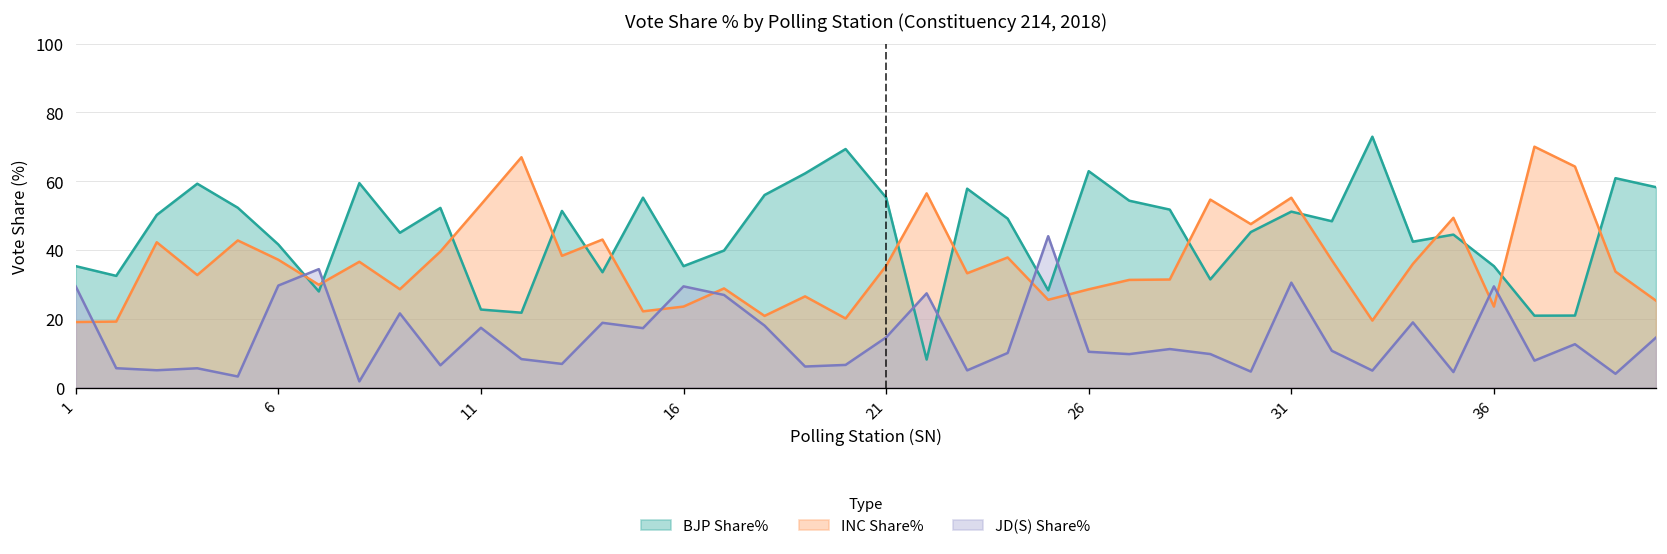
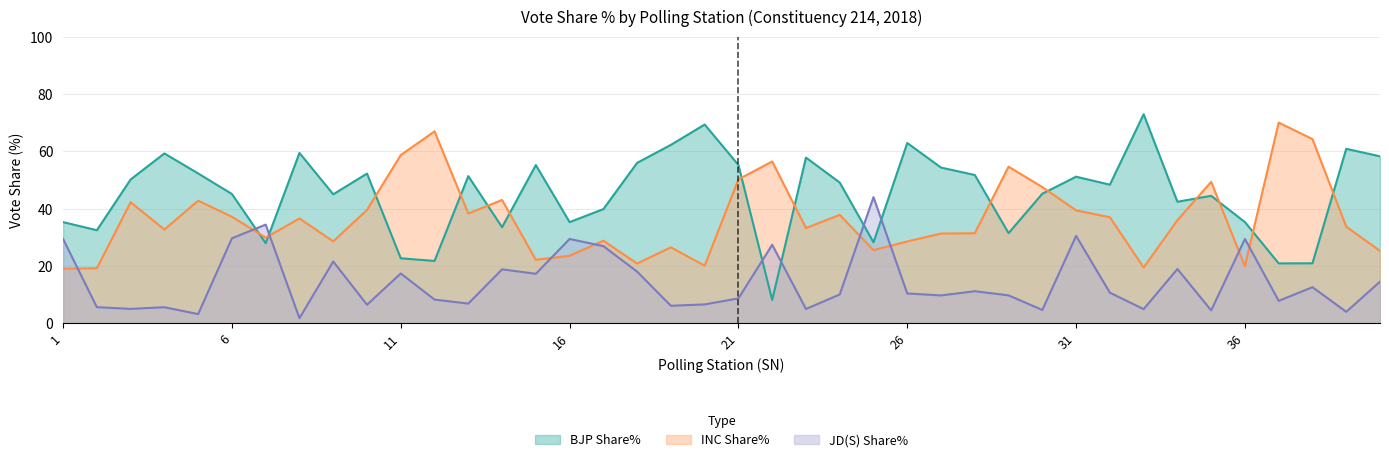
  {
    "BJP Share%": {
      "1": 35,
-     "6": 42,
+     "6": 45,
      "11": 23,
      "16": 35,
      "21": 55,
      "26": 63,
      "31": 51,
      "36": 35
    },
    "INC Share%": {
      "1": 19,
      "6": 37,
-     "11": 53,
+     "11": 59,
      "16": 24,
-     "21": 35,
+     "21": 50,
      "26": 29,
-     "31": 55,
-     "36": 24
+     "31": 39,
+     "36": 20
    },
    "JD(S) Share%": {
      "1": 29,
      "6": 30,
      "11": 17,
      "16": 29,
-     "21": 15,
+     "21": 9,
      "26": 10,
      "31": 30,
      "36": 29
    }
  }
